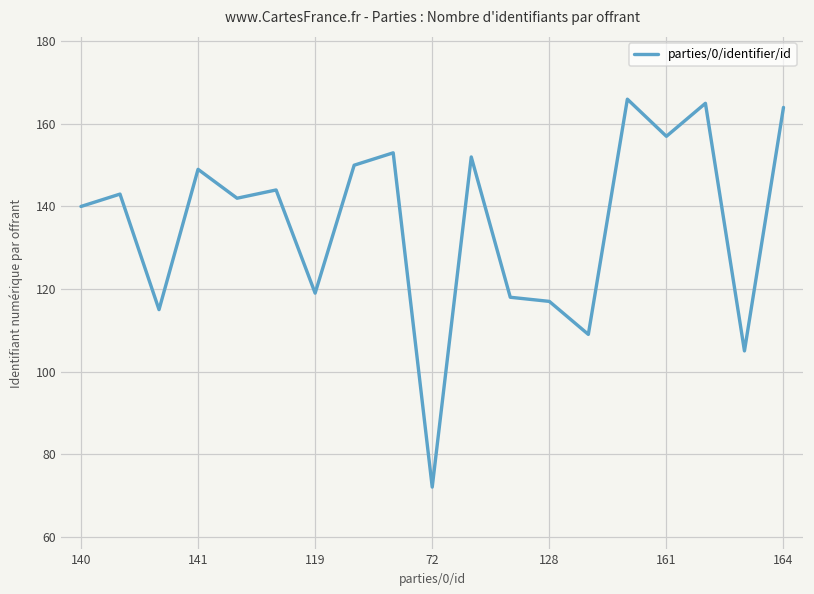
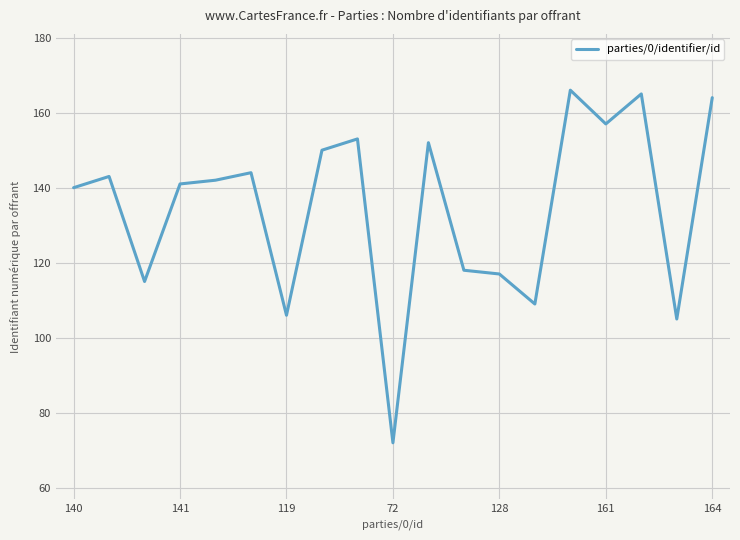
  {
    "140": 140,
-   "141": 149,
-   "119": 119,
+   "141": 141,
+   "119": 106,
    "72": 72,
    "128": 117,
    "161": 157,
    "164": 164
  }
